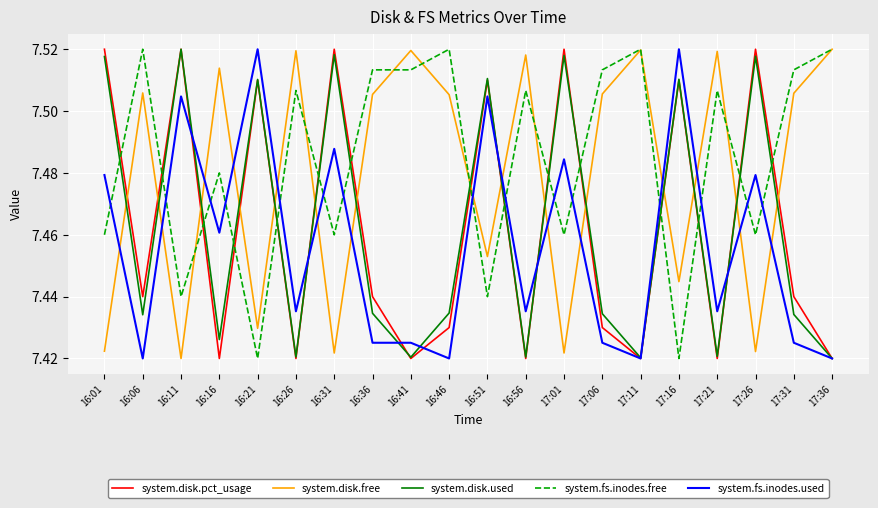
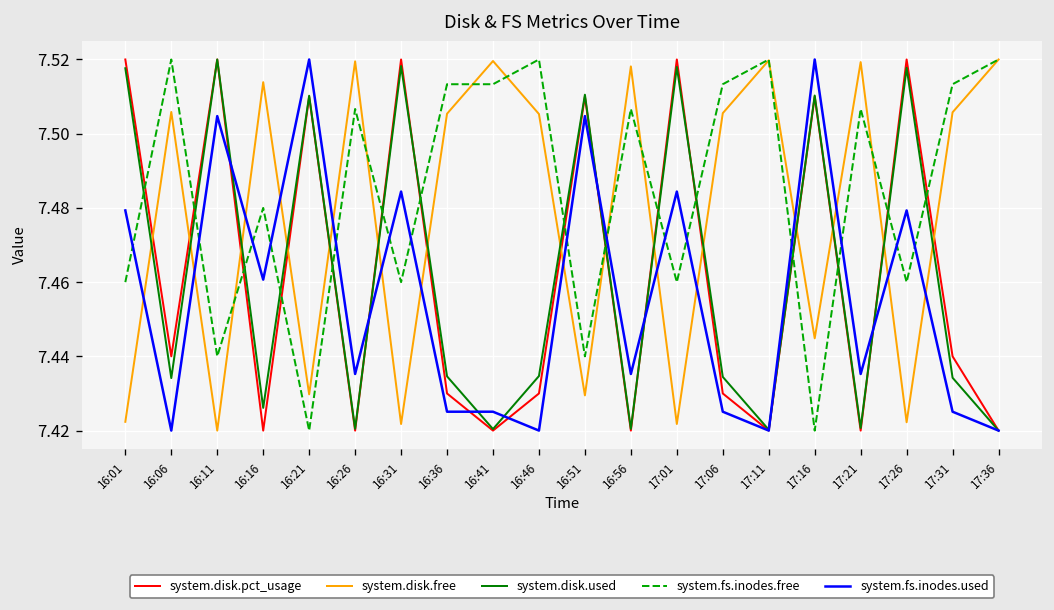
  {
    "system.disk.pct_usage": {
      "16:01": 7.52,
      "16:06": 7.44,
      "16:16": 7.42,
      "16:31": 7.52,
-     "16:36": 7.44,
+     "16:36": 7.43,
      "16:46": 7.43,
      "17:01": 7.52,
      "17:06": 7.43,
      "17:26": 7.52,
      "17:31": 7.44
    },
    "system.disk.free": {
      "16:01": 7.422,
      "16:06": 7.506,
      "16:11": 7.420,
      "16:16": 7.514,
      "16:21": 7.430,
      "16:26": 7.519,
      "16:31": 7.422,
      "16:36": 7.505,
      "16:41": 7.520,
      "16:46": 7.505,
-     "16:51": 7.453,
+     "16:51": 7.429,
      "16:56": 7.518,
      "17:01": 7.422,
      "17:06": 7.506,
      "17:16": 7.445,
      "17:21": 7.519,
      "17:26": 7.422,
      "17:31": 7.506
    },
    "system.fs.inodes.used": {
      "16:01": 7.479,
      "16:06": 7.420,
      "16:11": 7.505,
      "16:16": 7.461,
      "16:21": 7.520,
      "16:26": 7.435,
-     "16:31": 7.488,
+     "16:31": 7.484,
      "16:36": 7.425,
      "16:41": 7.425,
      "16:46": 7.420,
      "16:51": 7.505,
      "16:56": 7.435,
      "17:01": 7.484,
      "17:06": 7.425,
      "17:16": 7.520,
      "17:21": 7.435,
      "17:26": 7.479,
      "17:31": 7.425
    }
  }
